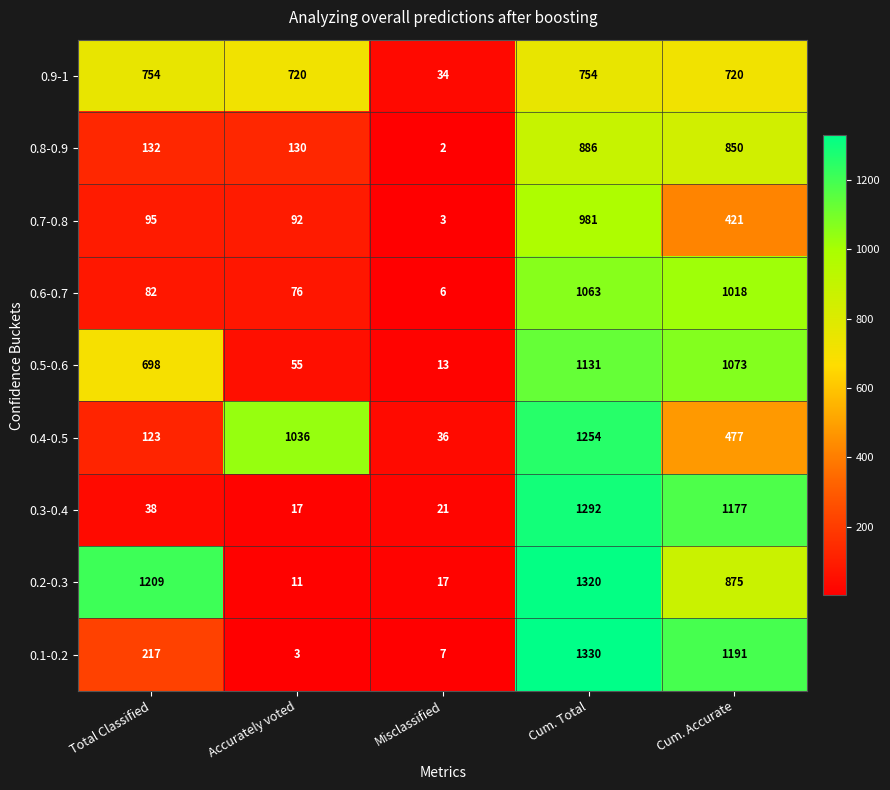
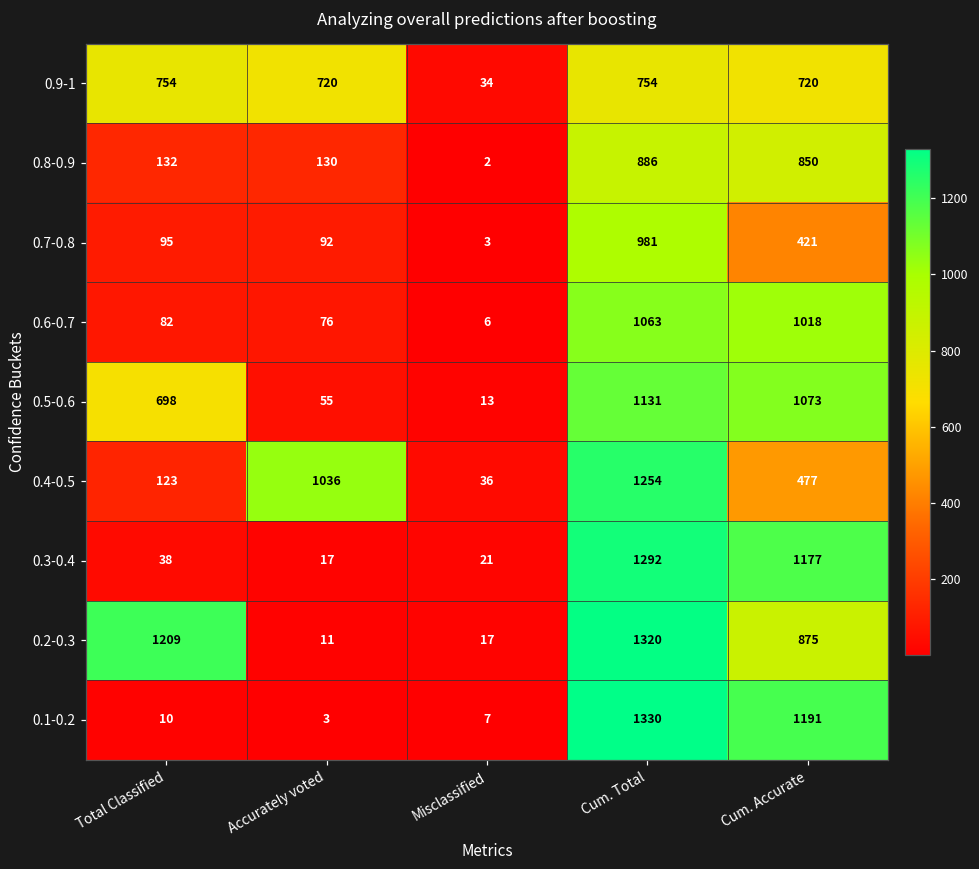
  {
    "0.9-1": {
      "Total Classified": 754,
      "Accurately voted": 720,
      "Misclassified": 34,
      "Cum. Total": 754,
      "Cum. Accurate": 720
    },
    "0.8-0.9": {
      "Total Classified": 132,
      "Accurately voted": 130,
      "Misclassified": 2,
      "Cum. Total": 886,
      "Cum. Accurate": 850
    },
    "0.7-0.8": {
      "Total Classified": 95,
      "Accurately voted": 92,
      "Misclassified": 3,
      "Cum. Total": 981,
      "Cum. Accurate": 421
    },
    "0.6-0.7": {
      "Total Classified": 82,
      "Accurately voted": 76,
      "Misclassified": 6,
      "Cum. Total": 1063,
      "Cum. Accurate": 1018
    },
    "0.5-0.6": {
      "Total Classified": 698,
      "Accurately voted": 55,
      "Misclassified": 13,
      "Cum. Total": 1131,
      "Cum. Accurate": 1073
    },
    "0.4-0.5": {
      "Total Classified": 123,
      "Accurately voted": 1036,
      "Misclassified": 36,
      "Cum. Total": 1254,
      "Cum. Accurate": 477
    },
    "0.3-0.4": {
      "Total Classified": 38,
      "Accurately voted": 17,
      "Misclassified": 21,
      "Cum. Total": 1292,
      "Cum. Accurate": 1177
    },
    "0.2-0.3": {
      "Total Classified": 1209,
      "Accurately voted": 11,
      "Misclassified": 17,
      "Cum. Total": 1320,
      "Cum. Accurate": 875
    },
    "0.1-0.2": {
-     "Total Classified": 217,
+     "Total Classified": 10,
      "Accurately voted": 3,
      "Misclassified": 7,
      "Cum. Total": 1330,
      "Cum. Accurate": 1191
    }
  }
